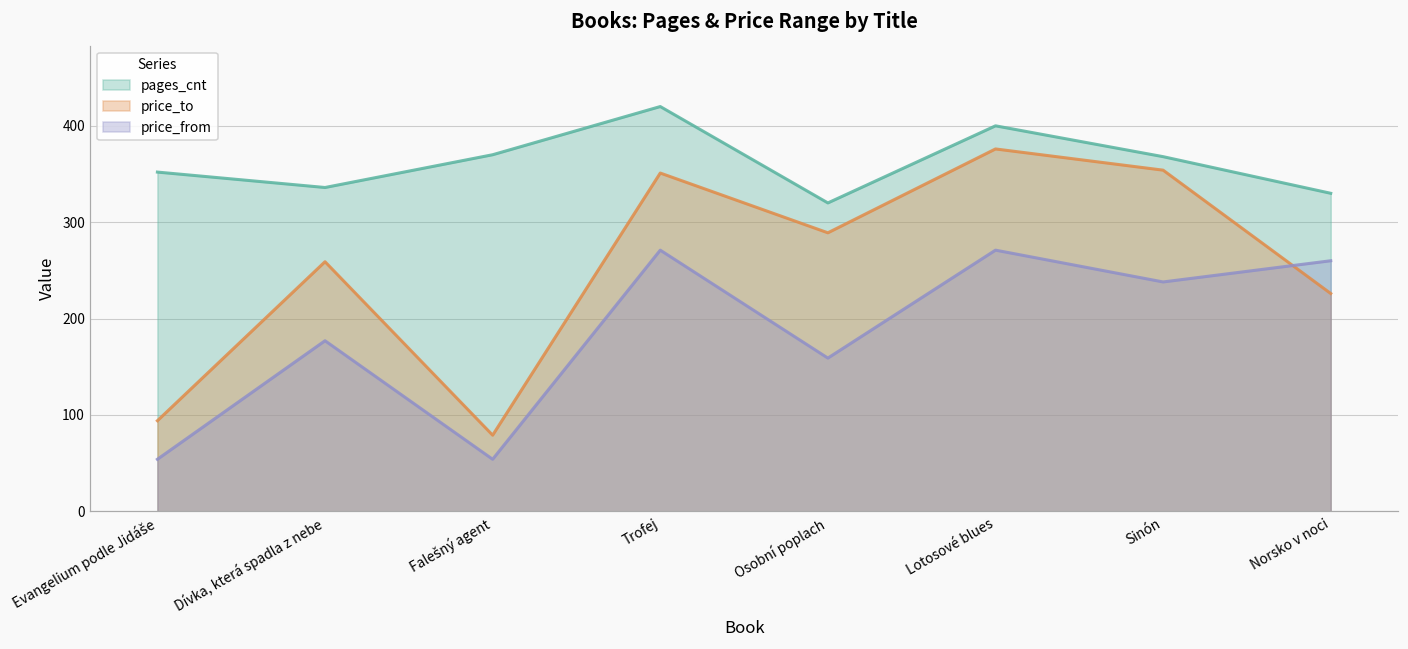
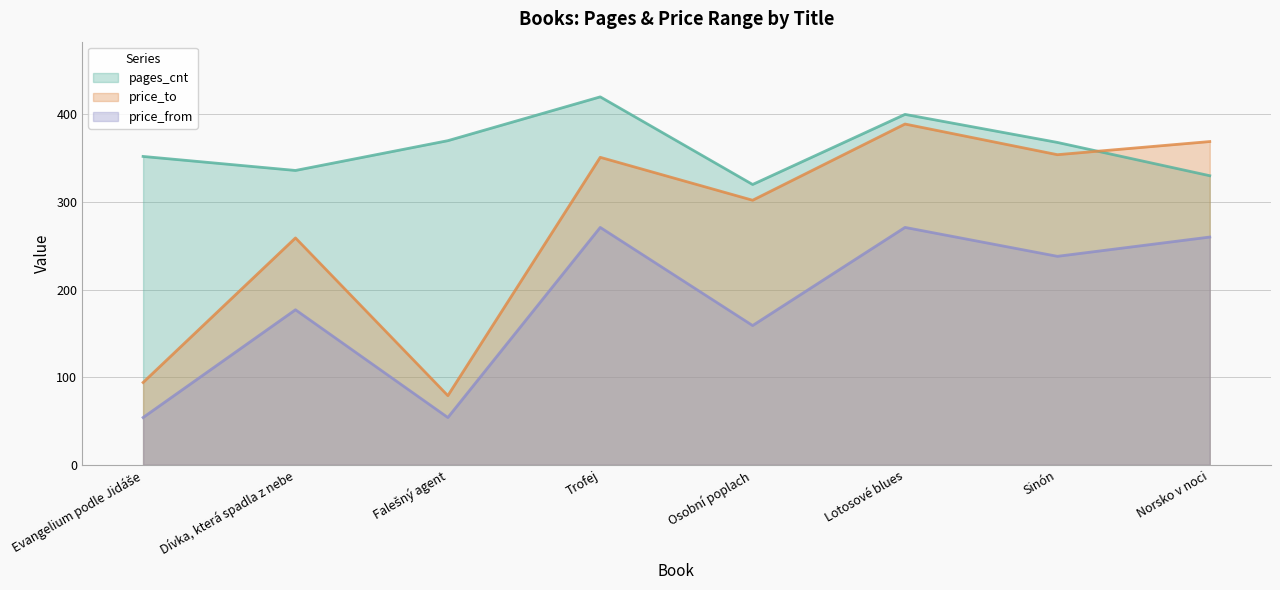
  {
    "price_to": {
      "Evangelium podle Jidáše": 90,
      "Dívka, která spadla z nebe": 260,
      "Falešný agent": 80,
      "Trofej": 350,
-     "Osobní poplach": 290,
-     "Lotosové blues": 380,
+     "Osobní poplach": 300,
+     "Lotosové blues": 390,
      "Sinón": 350,
-     "Norsko v noci": 230
+     "Norsko v noci": 370
    }
  }
